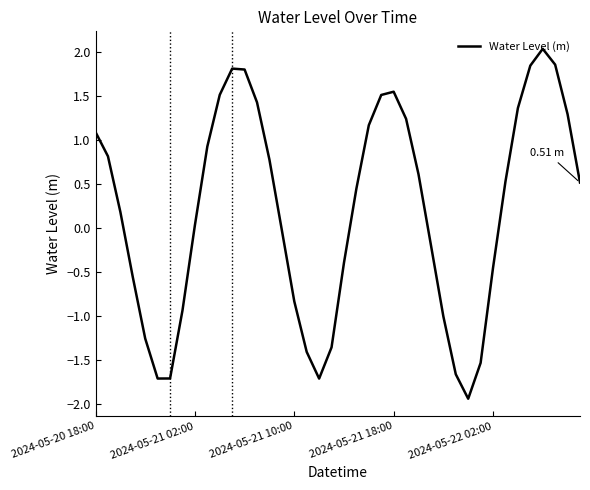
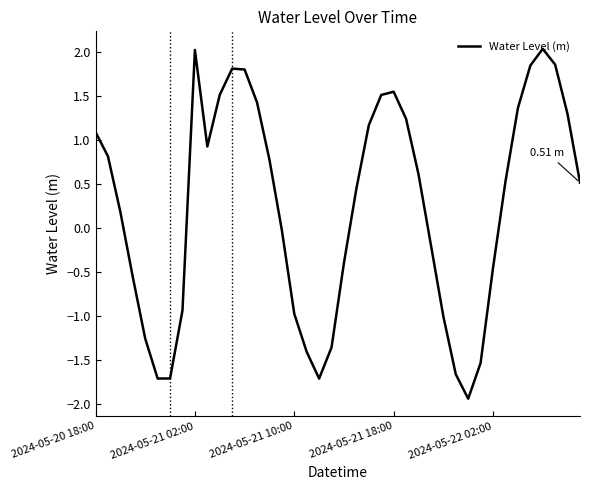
  {
    "2024-05-20 18:00": 1.1,
-   "2024-05-21 02:00": 0.0,
-   "2024-05-21 10:00": -0.8,
+   "2024-05-21 02:00": 2.0,
+   "2024-05-21 10:00": -1.0,
    "2024-05-21 18:00": 1.5,
    "2024-05-22 02:00": -0.5
  }
